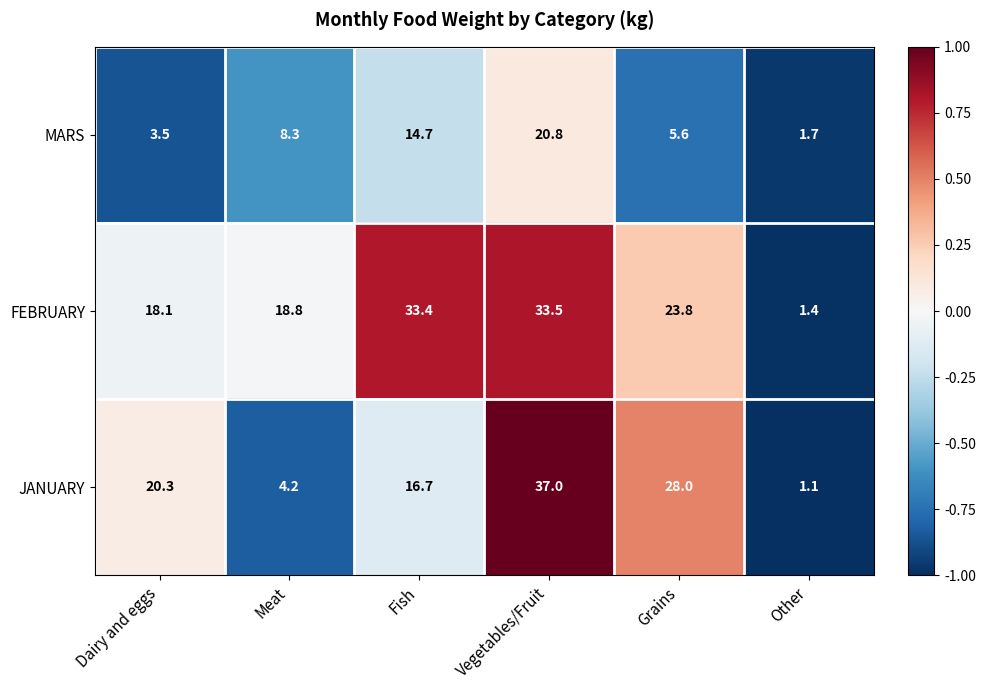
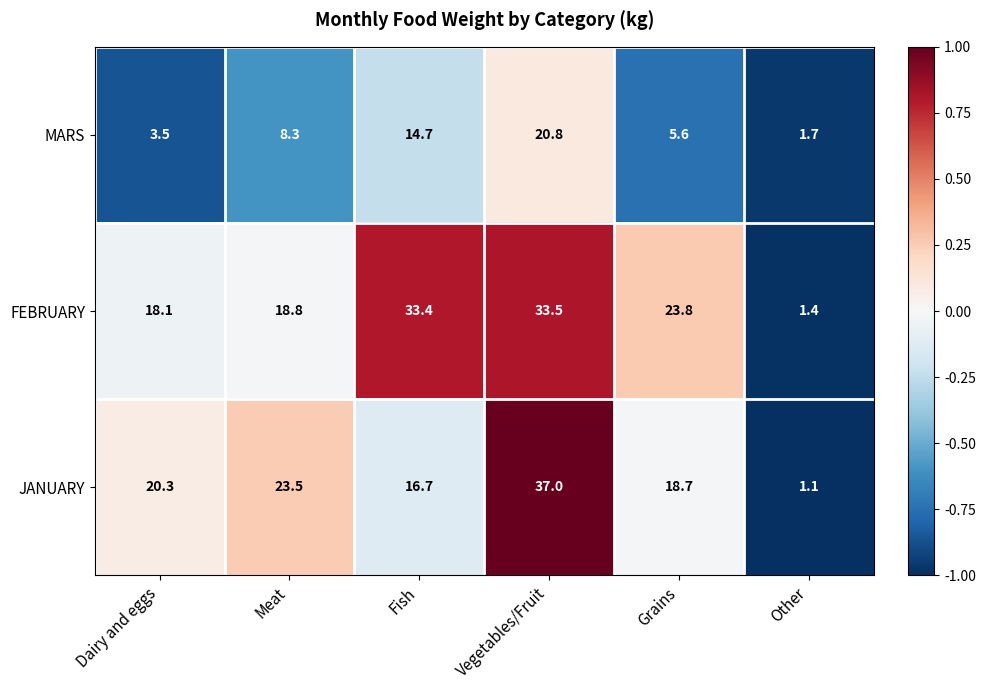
  {
    "MARS": {
      "Dairy and eggs": 3.5,
      "Meat": 8.3,
      "Fish": 14.7,
      "Vegetables/Fruit": 20.8,
      "Grains": 5.6,
      "Other": 1.7
    },
    "FEBRUARY": {
      "Dairy and eggs": 18.1,
      "Meat": 18.8,
      "Fish": 33.4,
      "Vegetables/Fruit": 33.5,
      "Grains": 23.8,
      "Other": 1.4
    },
    "JANUARY": {
      "Dairy and eggs": 20.3,
-     "Meat": 4.2,
+     "Meat": 23.5,
      "Fish": 16.7,
      "Vegetables/Fruit": 37.0,
-     "Grains": 28.0,
+     "Grains": 18.7,
      "Other": 1.1
    }
  }
